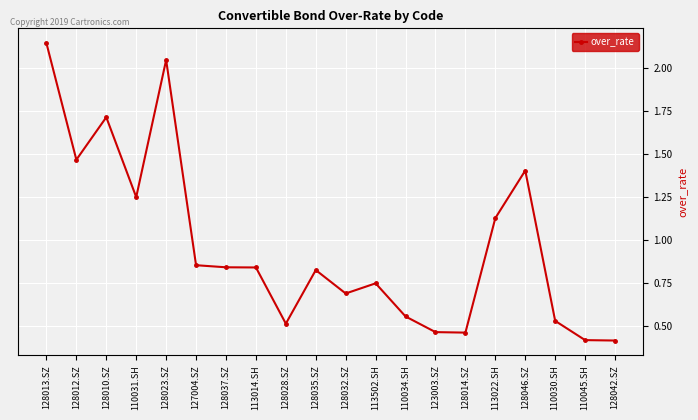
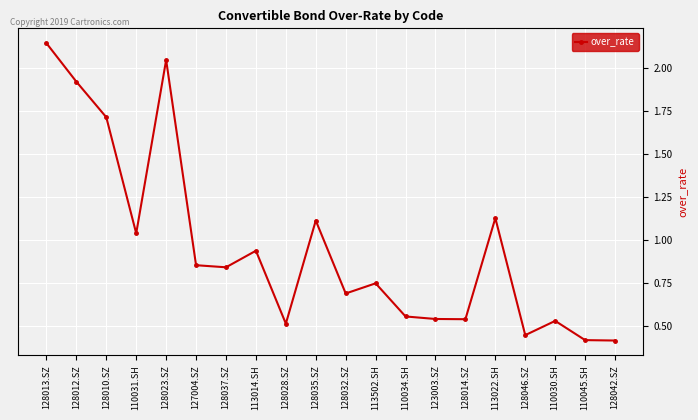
  {
    "128013.SZ": 2.15,
-   "128012.SZ": 1.47,
+   "128012.SZ": 1.92,
    "128010.SZ": 1.72,
-   "110031.SH": 1.25,
+   "110031.SH": 1.04,
    "128023.SZ": 2.05,
    "127004.SZ": 0.85,
    "128037.SZ": 0.84,
-   "113014.SH": 0.84,
+   "113014.SH": 0.94,
    "128028.SZ": 0.51,
-   "128035.SZ": 0.83,
+   "128035.SZ": 1.11,
    "128032.SZ": 0.69,
    "113502.SH": 0.75,
    "110034.SH": 0.56,
-   "123003.SZ": 0.47,
-   "128014.SZ": 0.46,
+   "123003.SZ": 0.54,
+   "128014.SZ": 0.54,
    "113022.SH": 1.13,
-   "128046.SZ": 1.41,
+   "128046.SZ": 0.45,
    "110030.SH": 0.53,
    "110045.SH": 0.42,
    "128042.SZ": 0.42
  }
